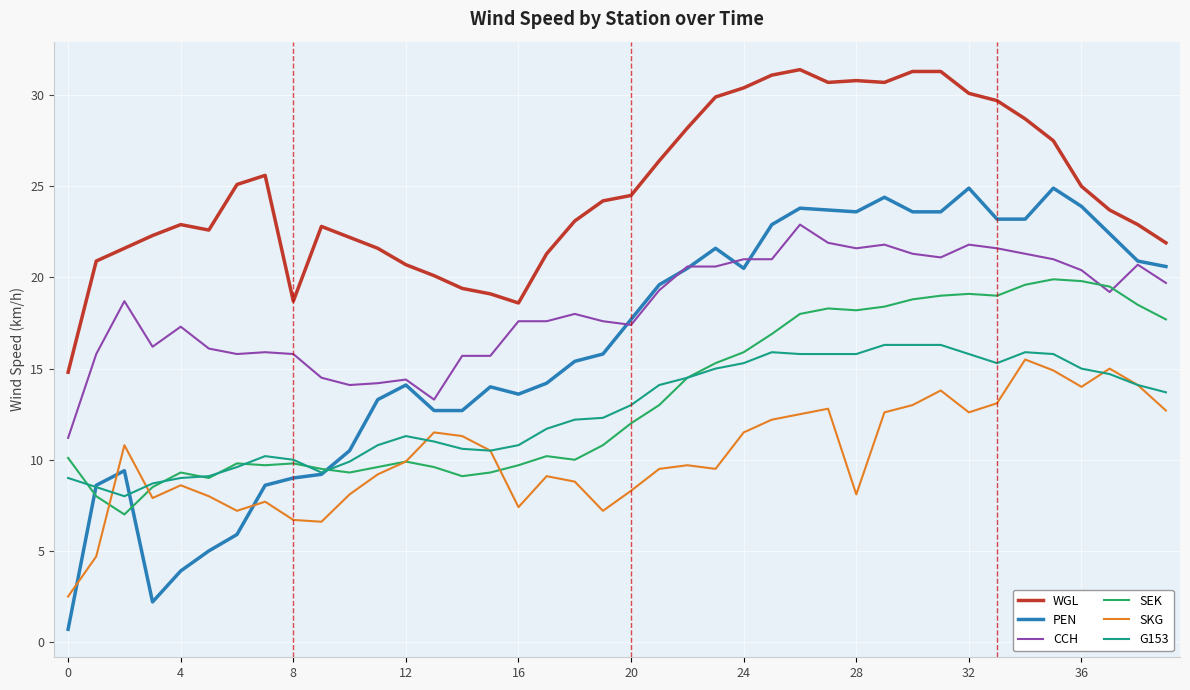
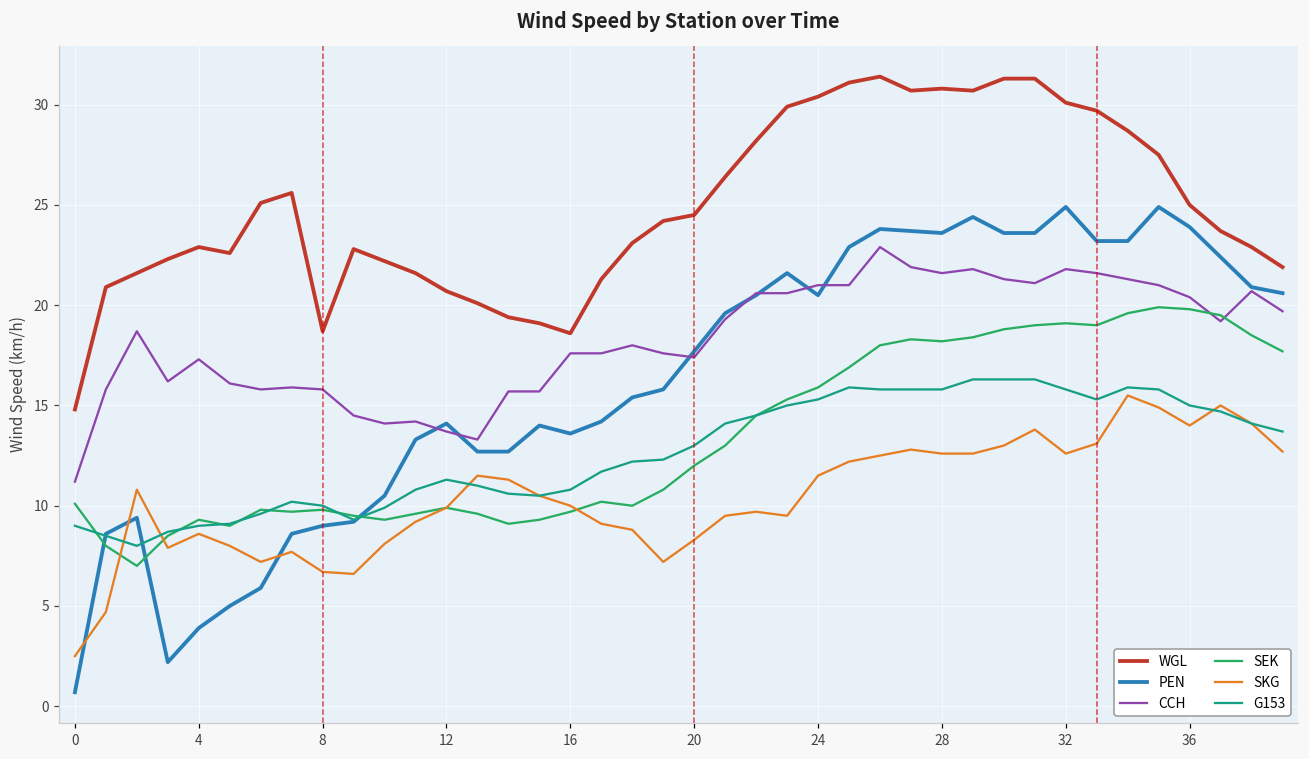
  {
    "WGL": {
      "0": 14.8,
      "4": 22.9,
      "8": 18.7,
      "12": 20.7,
      "16": 18.6,
      "20": 24.5,
      "24": 30.4,
      "28": 30.8,
      "32": 30.1,
      "36": 25.0
    },
    "PEN": {
      "0": 0.7,
      "4": 3.9,
      "8": 9.0,
      "12": 14.1,
      "16": 13.6,
      "20": 17.7,
      "24": 20.5,
      "28": 23.6,
      "32": 24.9,
      "36": 23.9
    },
    "CCH": {
      "0": 11.2,
      "4": 17.3,
      "8": 15.8,
-     "12": 14.4,
+     "12": 13.7,
      "16": 17.6,
      "20": 17.4,
      "24": 21.0,
      "28": 21.6,
      "32": 21.8,
      "36": 20.4
    },
    "SKG": {
      "0": 2.5,
      "4": 8.6,
      "8": 6.7,
-     "16": 7.4,
+     "16": 10.0,
      "20": 8.3,
      "24": 11.5,
-     "28": 8.1,
+     "28": 12.6,
      "32": 12.6,
      "36": 14.0
    }
  }
